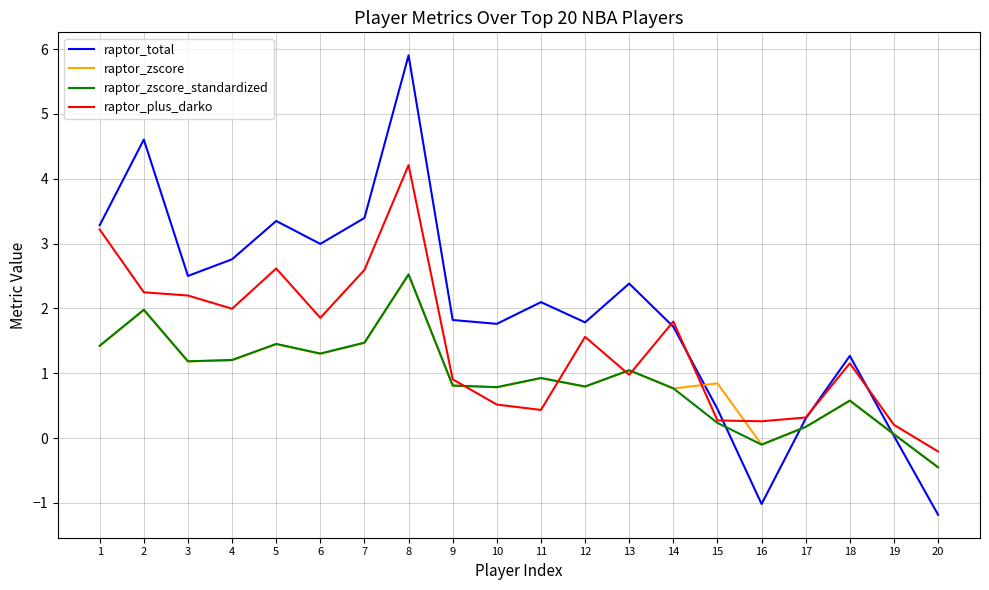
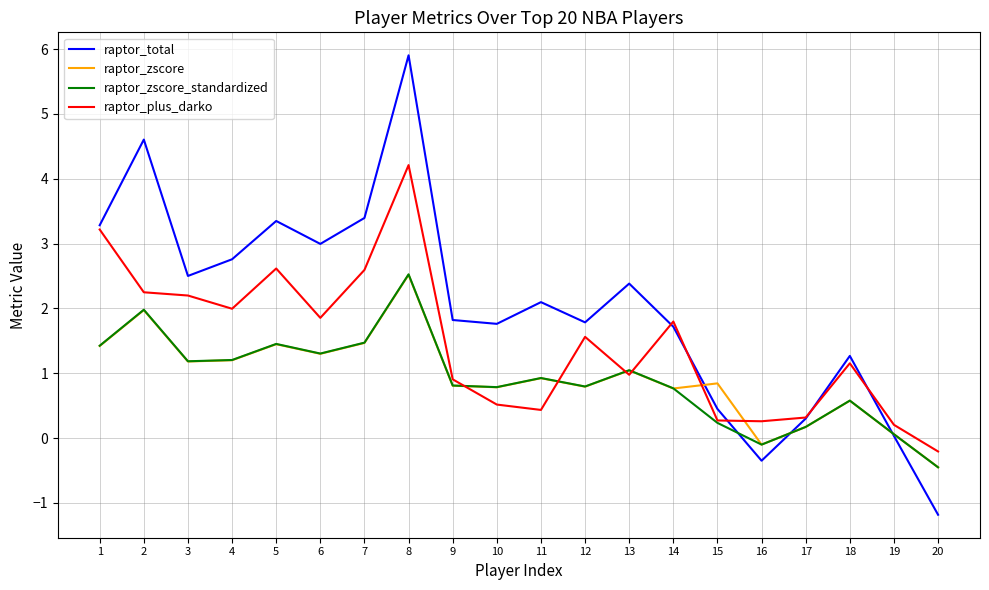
  {
    "raptor_total": {
      "1": 3.3,
      "2": 4.6,
      "3": 2.5,
      "4": 2.8,
      "5": 3.3,
      "6": 3.0,
      "7": 3.4,
      "8": 5.9,
      "9": 1.8,
      "10": 1.8,
      "11": 2.1,
      "12": 1.8,
      "13": 2.4,
      "14": 1.7,
      "15": 0.4,
-     "16": -1.0,
+     "16": -0.3,
      "18": 1.3,
      "20": -1.2
    },
    "raptor_zscore": {
      "15": 0.8
    },
    "raptor_plus_darko": {
      "1": 3.2,
      "2": 2.2,
      "3": 2.2,
      "4": 2.0,
      "5": 2.6,
      "6": 1.9,
      "7": 2.6,
      "8": 4.2,
      "9": 0.9,
      "10": 0.5,
      "11": 0.4,
      "12": 1.6,
      "13": 1.0,
      "14": 1.8,
      "16": 0.3,
      "18": 1.2,
      "19": 0.2,
      "20": -0.2
    }
  }
